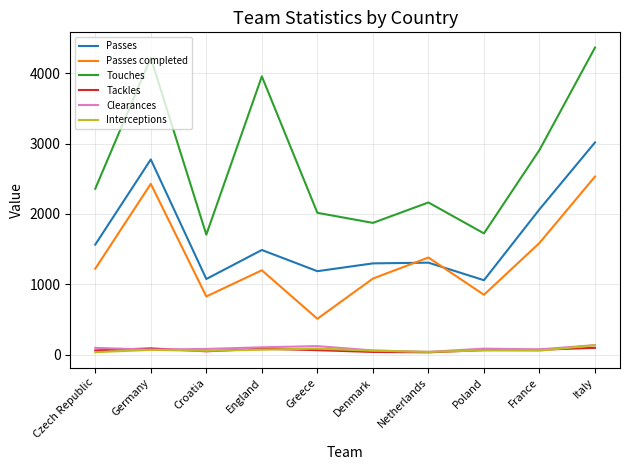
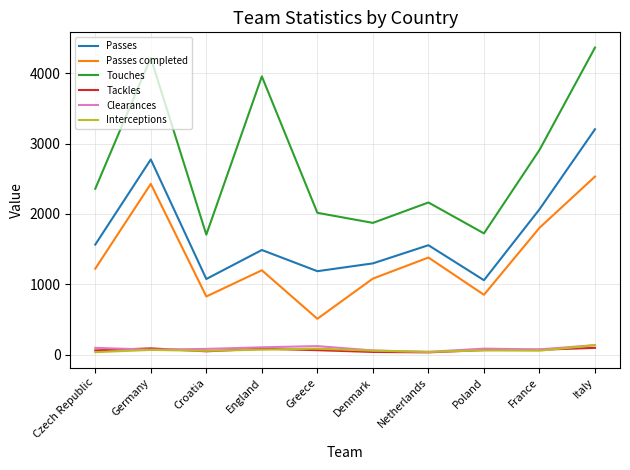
  {
    "Passes": {
      "Czech Republic": 1600,
      "Germany": 2800,
      "Croatia": 1100,
      "England": 1500,
      "Greece": 1200,
      "Denmark": 1300,
-     "Netherlands": 1300,
+     "Netherlands": 1600,
      "Poland": 1100,
      "France": 2100,
-     "Italy": 3000
+     "Italy": 3200
    },
    "Passes completed": {
      "Czech Republic": 1200,
      "Germany": 2400,
      "Croatia": 800,
      "England": 1200,
      "Greece": 500,
      "Denmark": 1100,
      "Netherlands": 1400,
      "Poland": 900,
-     "France": 1600,
+     "France": 1800,
      "Italy": 2500
    },
    "Touches": {
      "Czech Republic": 2400,
      "Croatia": 1700,
      "England": 4000,
      "Greece": 2000,
      "Denmark": 1900,
      "Netherlands": 2200,
      "Poland": 1700,
      "France": 2900,
      "Italy": 4400
    },
    "Tackles": {
      "Italy": 100
    }
  }
